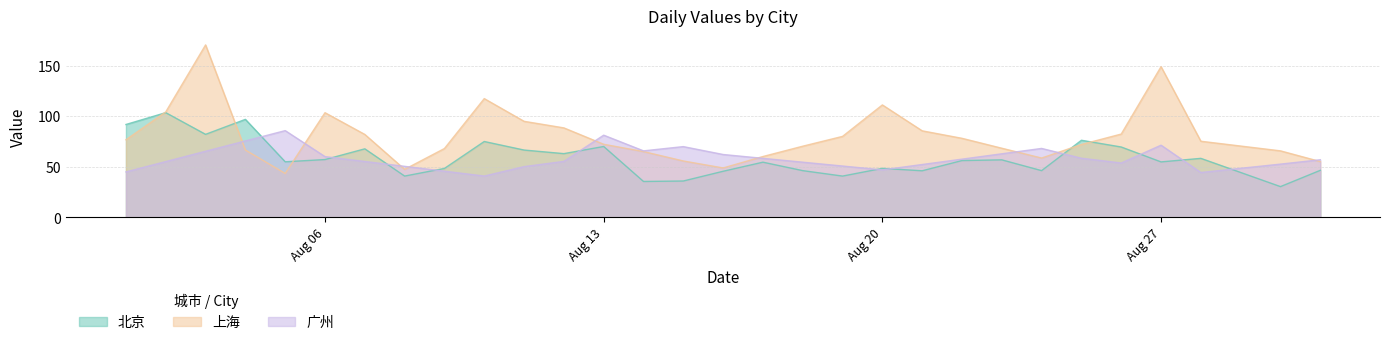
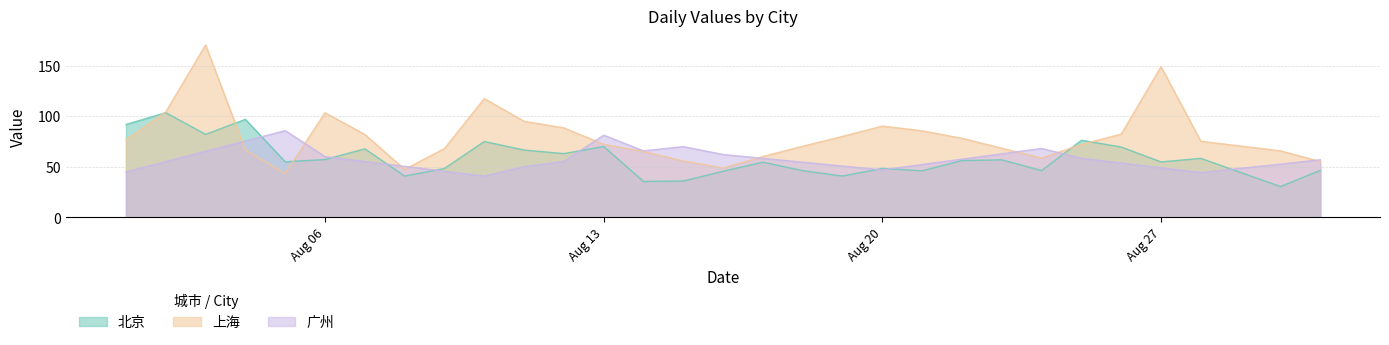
  {
    "北京": {
      "Aug 06": 57,
      "Aug 27": 55
    },
    "上海": {
      "Aug 06": 104,
-     "Aug 20": 111,
+     "Aug 20": 90,
      "Aug 27": 149
    },
    "广州": {
      "Aug 06": 60,
      "Aug 13": 81,
-     "Aug 27": 71
+     "Aug 27": 49
    }
  }
